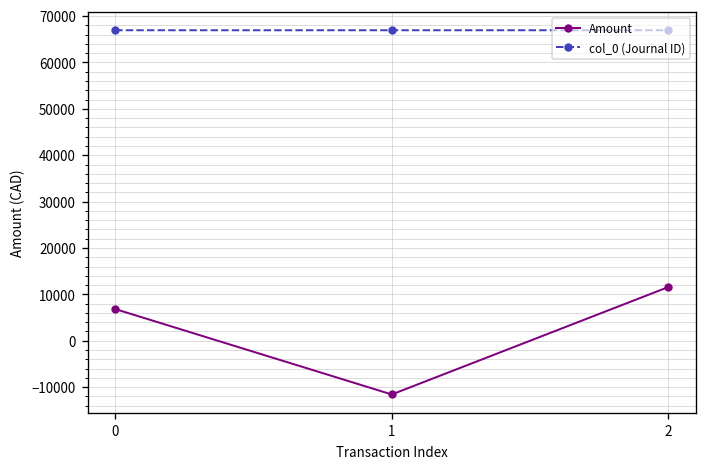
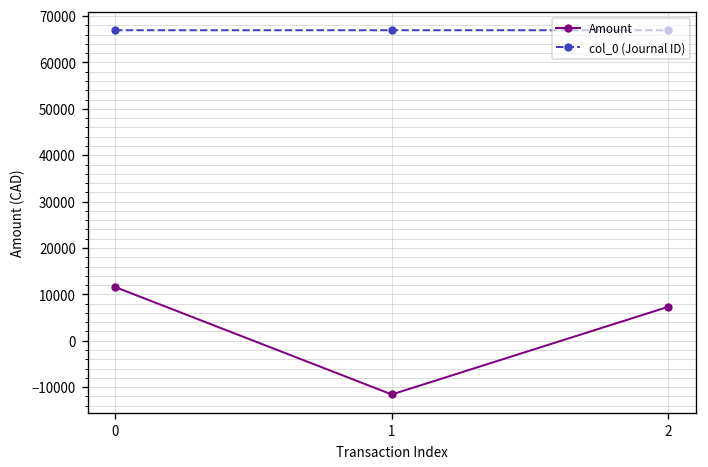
  {
    "Amount": {
-     "0": 7000,
+     "0": 12000,
      "1": -12000,
-     "2": 12000
+     "2": 7000
    },
    "col_0 (Journal ID)": {
      "0": 67000,
      "1": 67000
    }
  }
